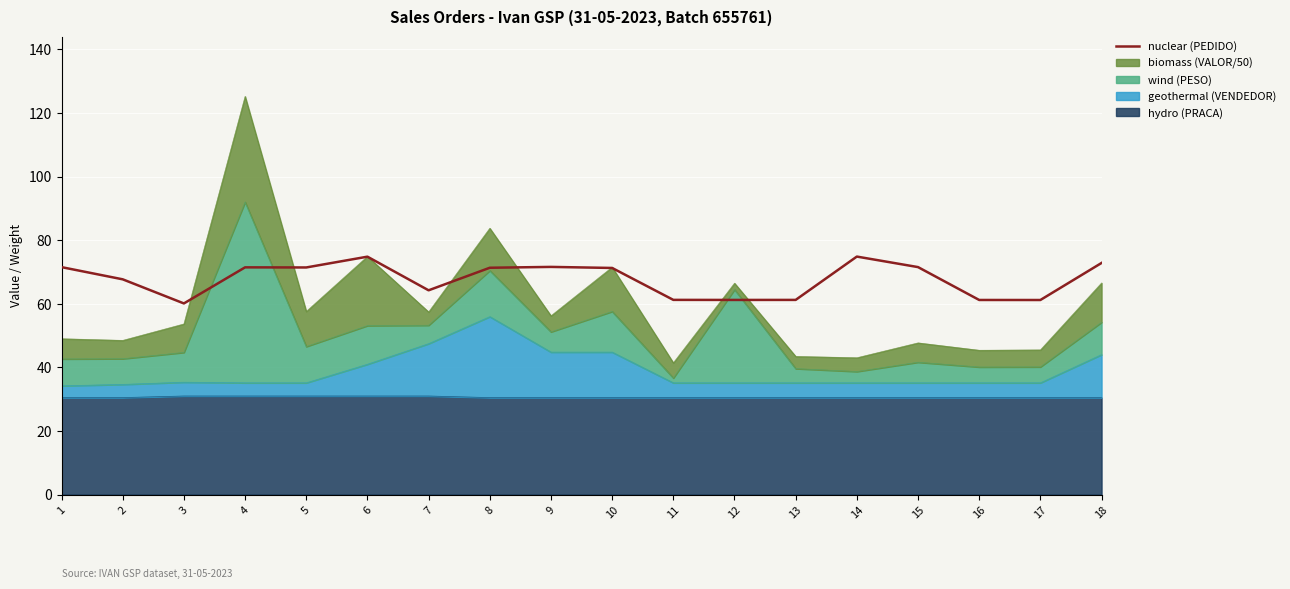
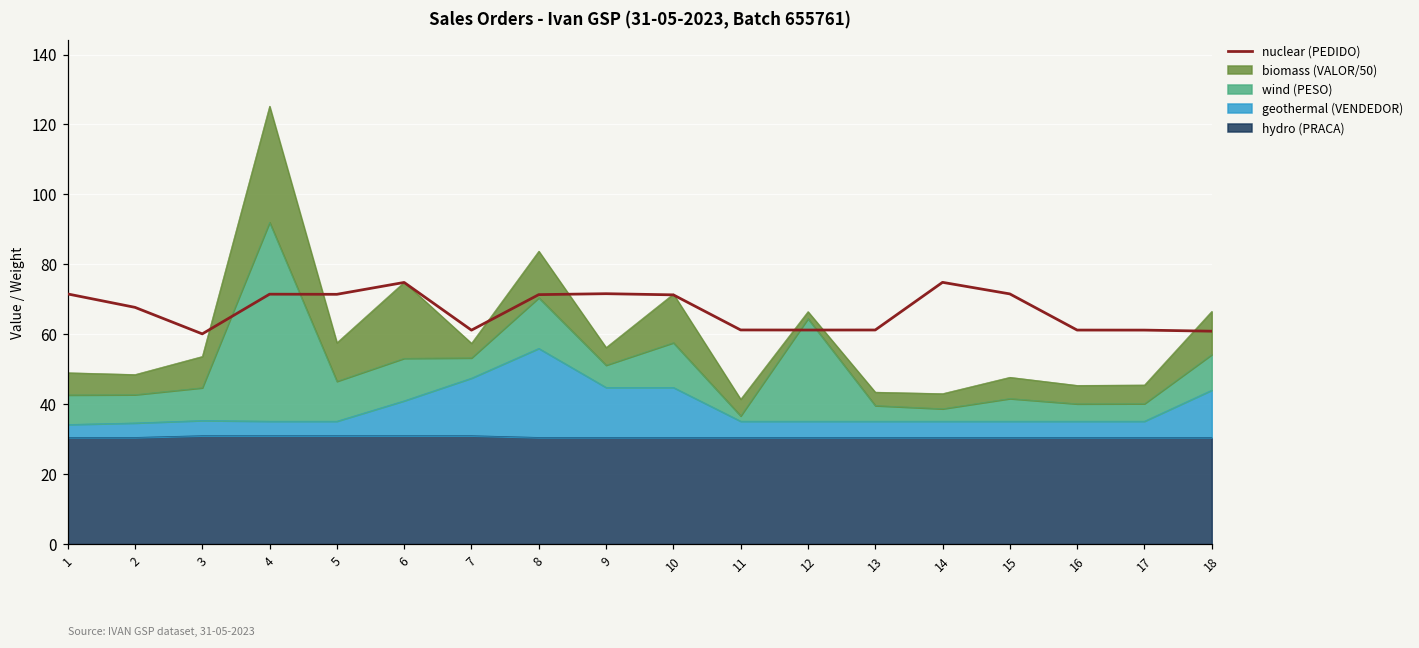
  {
    "hydro (PRACA)": {
      "1": 31,
      "2": 31,
      "3": 31,
      "4": 31,
      "5": 31,
      "6": 31,
      "7": 31,
      "8": 31,
      "9": 31,
      "10": 31,
      "11": 31,
      "12": 31,
      "13": 31,
      "14": 31,
      "15": 31,
      "16": 31,
      "17": 31,
      "18": 31
    },
    "geothermal (VENDEDOR)": {
      "1": 34,
      "2": 35,
      "3": 35,
      "4": 35,
      "5": 35,
      "6": 41,
      "7": 47,
      "8": 56,
      "9": 45,
      "10": 45,
      "11": 35,
      "12": 35,
      "13": 35,
      "14": 35,
      "15": 35,
      "16": 35,
      "17": 35,
      "18": 44
    },
    "wind (PESO)": {
      "1": 43,
      "2": 43,
      "3": 45,
      "4": 92,
      "5": 47,
      "6": 53,
      "7": 53,
      "8": 70,
      "9": 51,
      "10": 58,
      "11": 37,
      "12": 64,
      "13": 40,
      "14": 39,
      "15": 42,
      "16": 40,
      "17": 40,
      "18": 54
    },
    "biomass (VALOR/50)": {
      "1": 49,
      "2": 48,
      "3": 54,
      "4": 125,
      "5": 58,
      "7": 57,
      "8": 84,
      "9": 56,
      "11": 41,
      "12": 66,
      "13": 43,
      "14": 43,
      "15": 48,
      "16": 45,
      "17": 45,
      "18": 67
    },
    "nuclear (PEDIDO)": {
      "1": 72,
      "2": 68,
      "3": 60,
      "4": 71,
      "5": 71,
-     "7": 64,
+     "7": 61,
      "8": 71,
      "9": 72,
      "11": 61,
      "12": 61,
      "13": 61,
      "14": 75,
      "15": 72,
      "16": 61,
      "17": 61,
-     "18": 73
+     "18": 61
    }
  }
